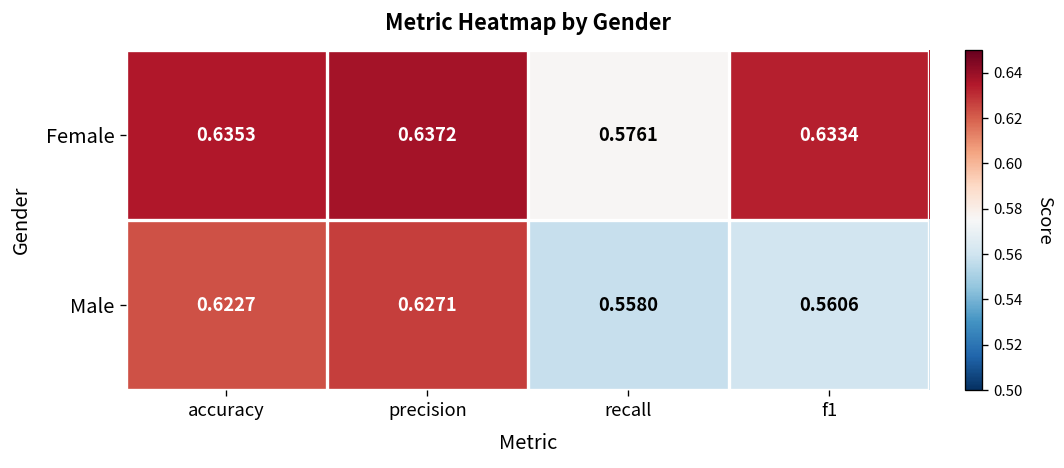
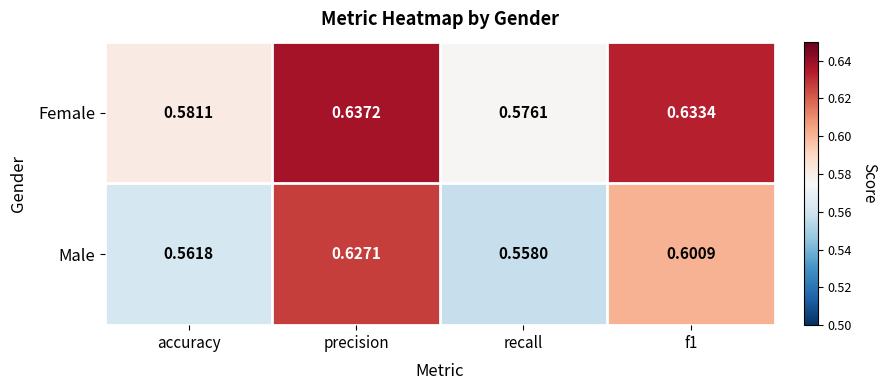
  {
    "Female": {
-     "accuracy": 0.6353,
+     "accuracy": 0.5811,
      "precision": 0.6372,
      "recall": 0.5761,
      "f1": 0.6334
    },
    "Male": {
-     "accuracy": 0.6227,
+     "accuracy": 0.5618,
      "precision": 0.6271,
      "recall": 0.5580,
-     "f1": 0.5606
+     "f1": 0.6009
    }
  }
